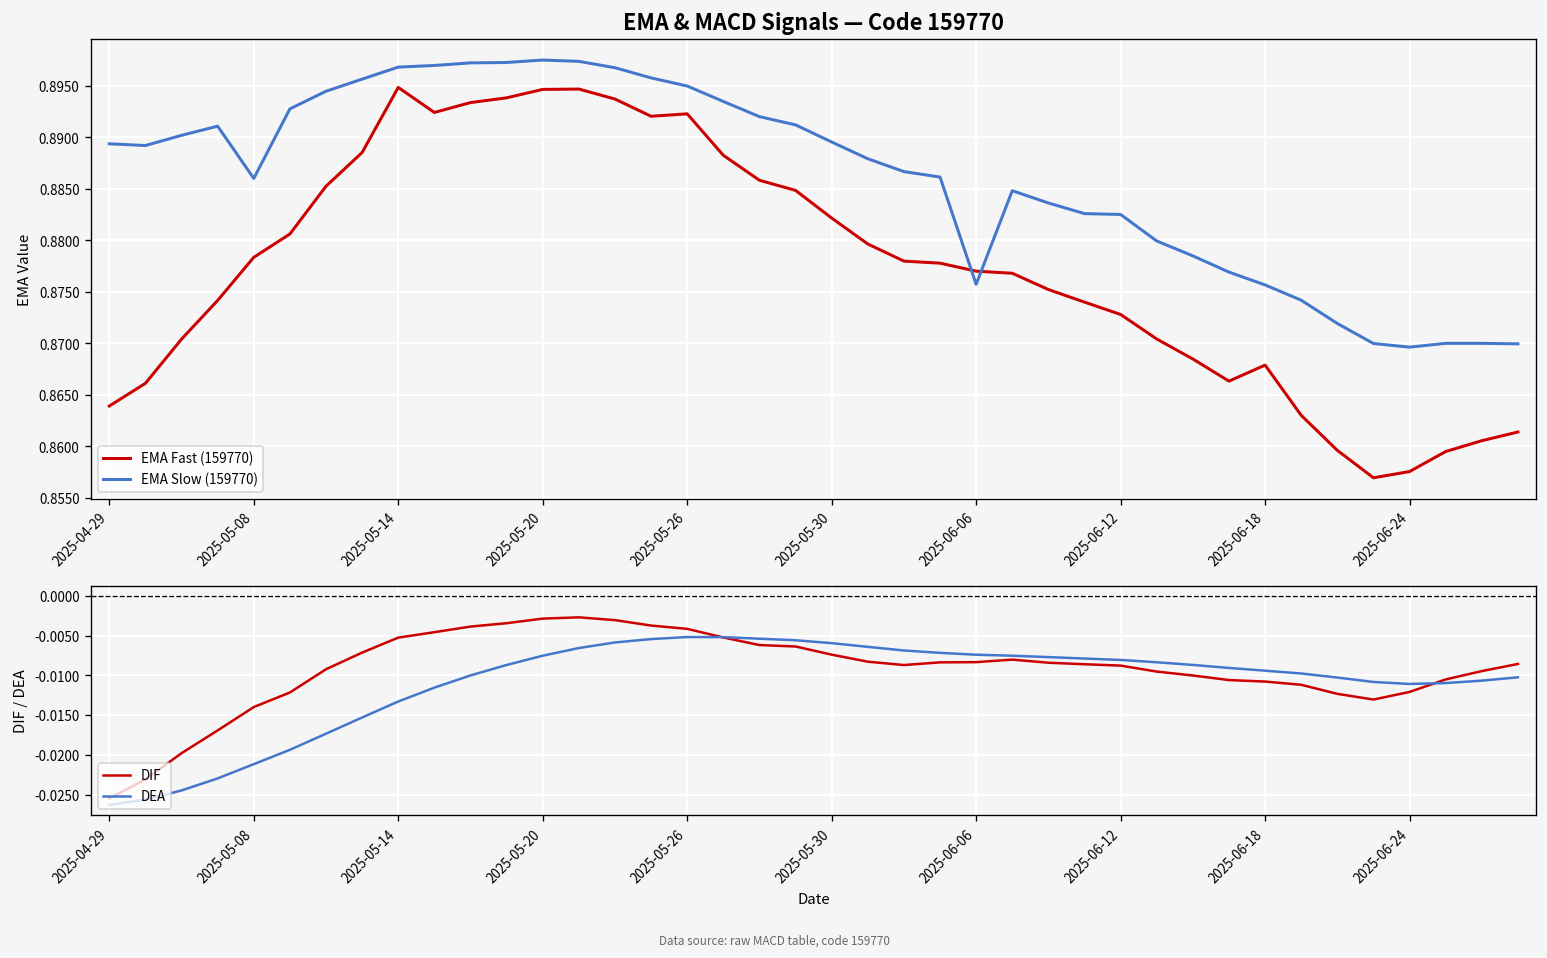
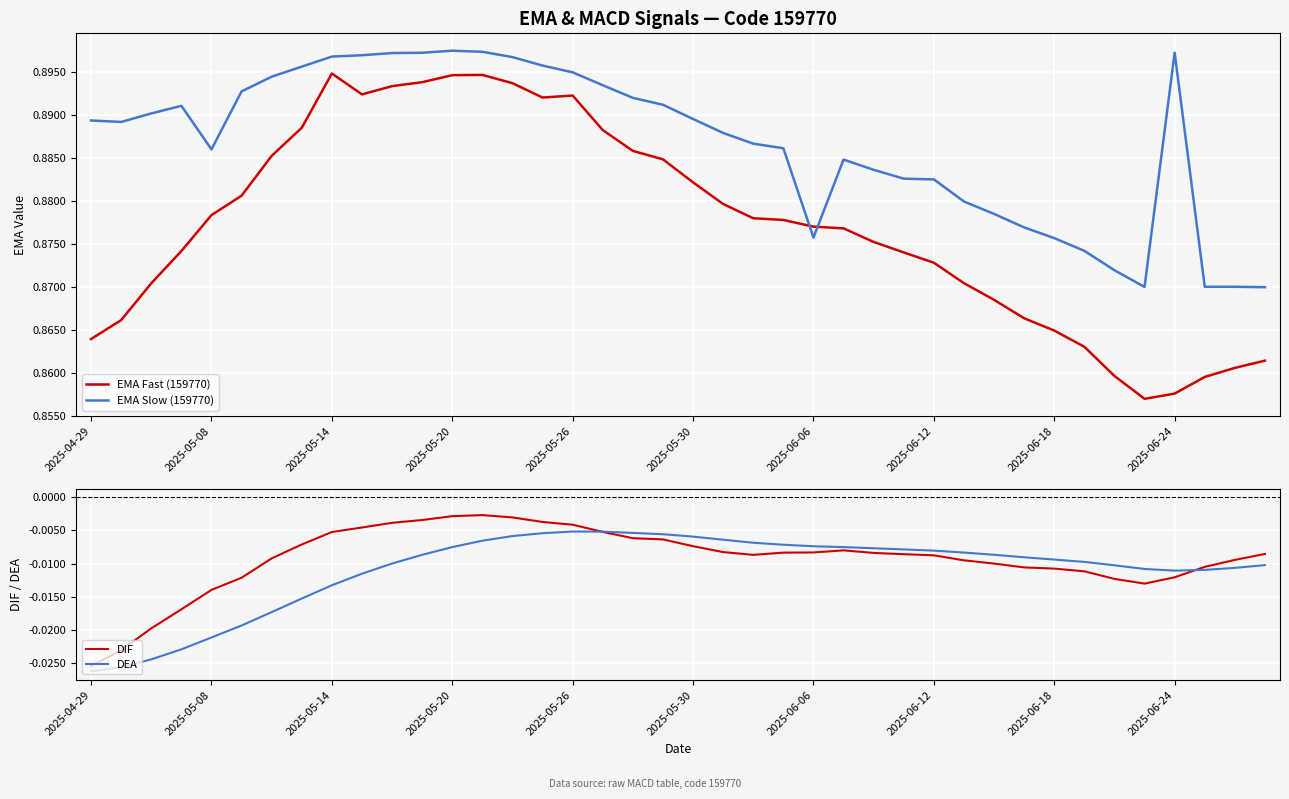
  {
    "EMA & MACD Signals — Code 159770": {
      "EMA Fast (159770)": {
        "2025-04-29": 0.864,
        "2025-05-08": 0.878,
        "2025-05-14": 0.895,
        "2025-05-20": 0.895,
        "2025-05-26": 0.892,
        "2025-05-30": 0.882,
        "2025-06-06": 0.877,
        "2025-06-12": 0.873,
-       "2025-06-18": 0.868,
+       "2025-06-18": 0.865,
        "2025-06-24": 0.858
      },
      "EMA Slow (159770)": {
        "2025-04-29": 0.889,
        "2025-05-08": 0.886,
        "2025-05-14": 0.897,
        "2025-05-20": 0.898,
        "2025-05-26": 0.895,
        "2025-05-30": 0.890,
        "2025-06-06": 0.876,
        "2025-06-12": 0.883,
        "2025-06-18": 0.876,
-       "2025-06-24": 0.870
+       "2025-06-24": 0.897
      }
    }
  }
